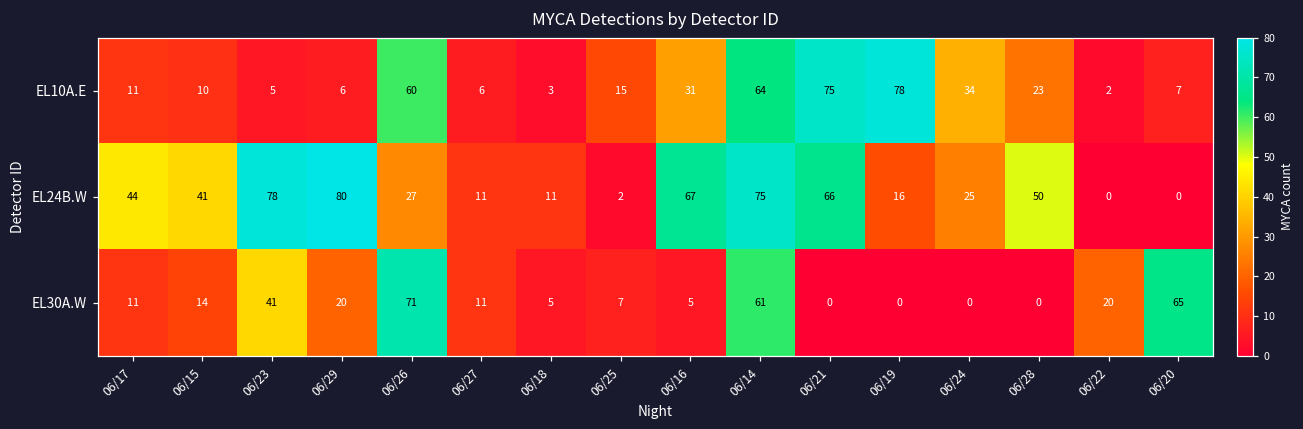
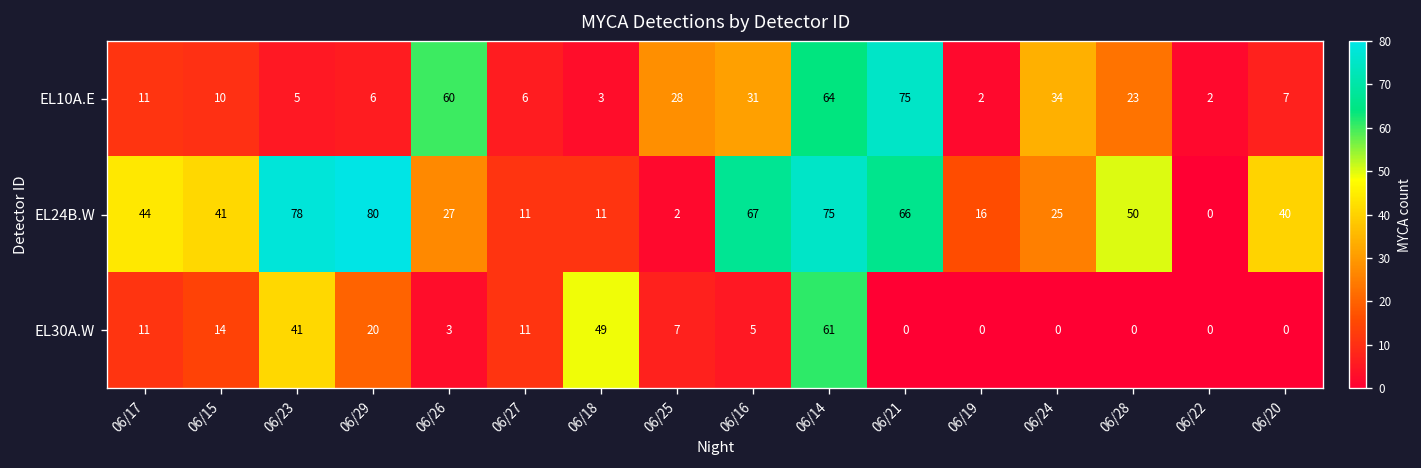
  {
    "EL10A.E": {
      "06/17": 11,
      "06/15": 10,
      "06/23": 5,
      "06/29": 6,
      "06/26": 60,
      "06/27": 6,
      "06/18": 3,
-     "06/25": 15,
+     "06/25": 28,
      "06/16": 31,
      "06/14": 64,
      "06/21": 75,
-     "06/19": 78,
+     "06/19": 2,
      "06/24": 34,
      "06/28": 23,
      "06/22": 2,
      "06/20": 7
    },
    "EL24B.W": {
      "06/17": 44,
      "06/15": 41,
      "06/23": 78,
      "06/29": 80,
      "06/26": 27,
      "06/27": 11,
      "06/18": 11,
      "06/25": 2,
      "06/16": 67,
      "06/14": 75,
      "06/21": 66,
      "06/19": 16,
      "06/24": 25,
      "06/28": 50,
      "06/22": 0,
-     "06/20": 0
+     "06/20": 40
    },
    "EL30A.W": {
      "06/17": 11,
      "06/15": 14,
      "06/23": 41,
      "06/29": 20,
-     "06/26": 71,
+     "06/26": 3,
      "06/27": 11,
-     "06/18": 5,
+     "06/18": 49,
      "06/25": 7,
      "06/16": 5,
      "06/14": 61,
      "06/21": 0,
      "06/19": 0,
      "06/24": 0,
      "06/28": 0,
-     "06/22": 20,
-     "06/20": 65
+     "06/22": 0,
+     "06/20": 0
    }
  }
